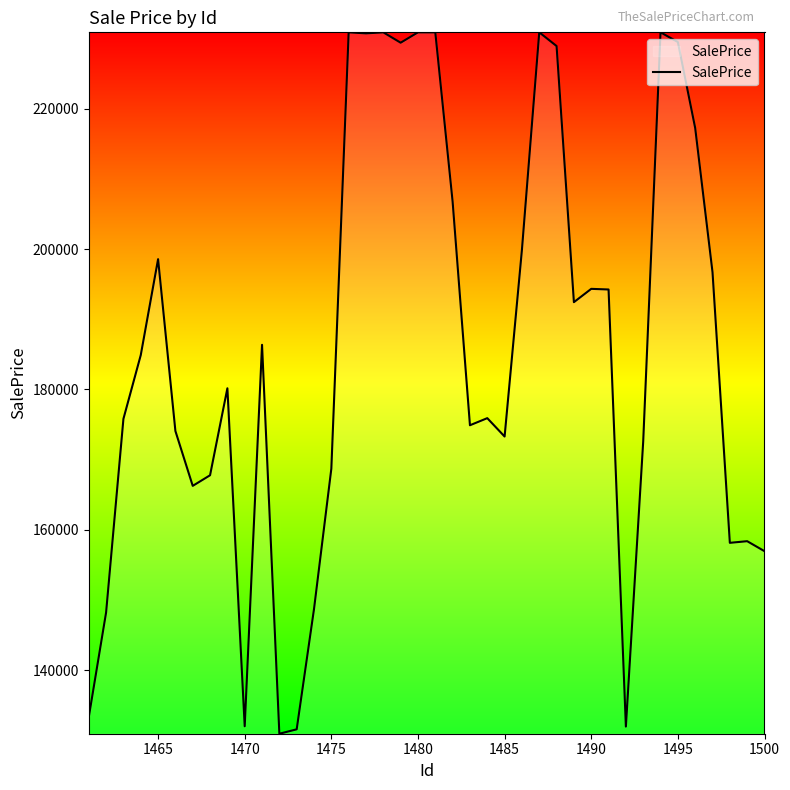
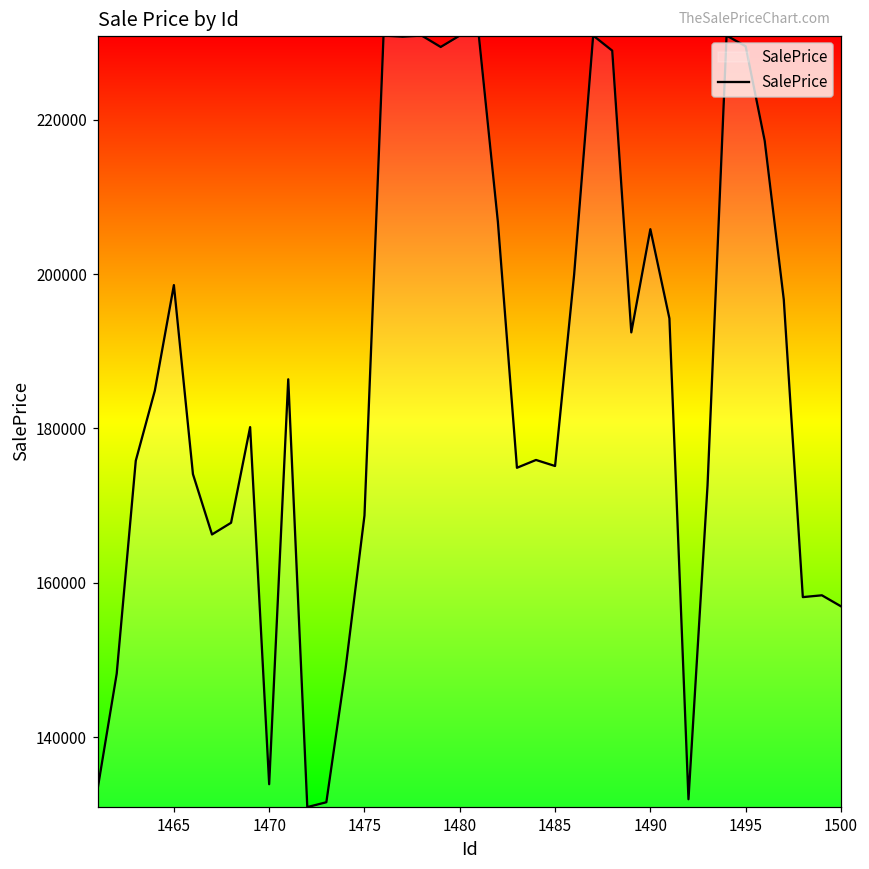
  {
    "1465": 199000,
-   "1470": 132000,
+   "1470": 134000,
    "1475": 169000,
    "1480": 231000,
-   "1485": 173000,
-   "1490": 194000,
+   "1485": 175000,
+   "1490": 206000,
    "1500": 157000
  }
